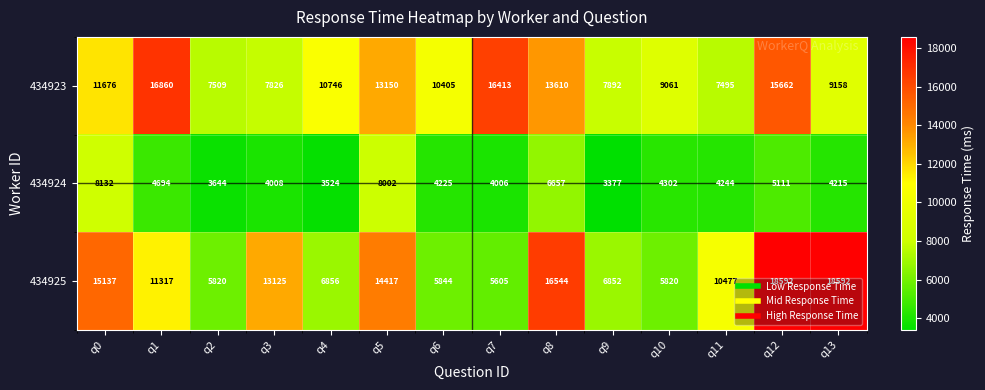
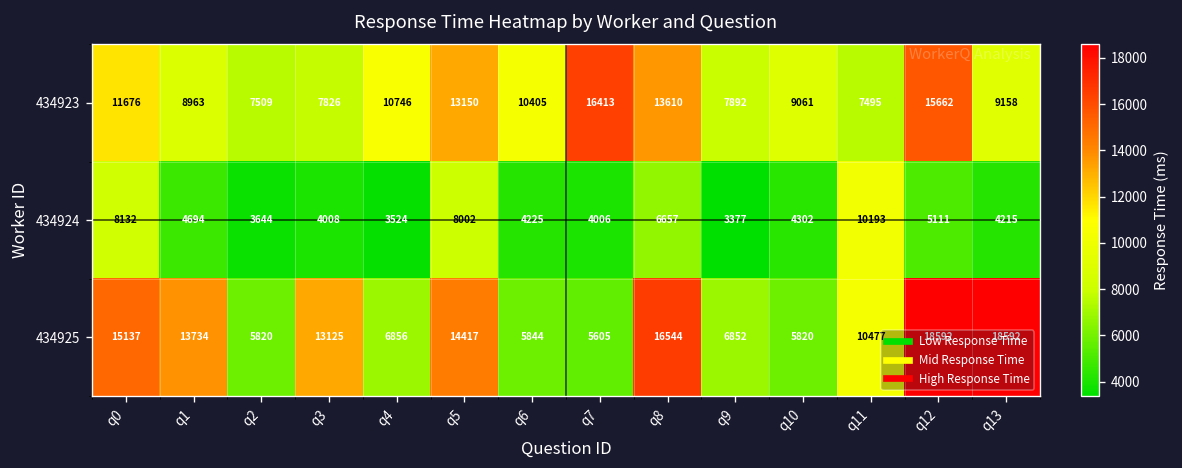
  {
    "434923": {
      "q0": 11676,
-     "q1": 16860,
+     "q1": 8963,
      "q2": 7509,
      "q3": 7826,
      "q4": 10746,
      "q5": 13150,
      "q6": 10405,
      "q7": 16413,
      "q8": 13610,
      "q9": 7892,
      "q10": 9061,
      "q11": 7495,
      "q13": 9158
    },
    "434924": {
      "q0": 8132,
      "q1": 4694,
      "q2": 3644,
      "q3": 4008,
      "q4": 3524,
      "q5": 8002,
      "q6": 4225,
      "q7": 4006,
      "q8": 6657,
      "q9": 3377,
      "q10": 4302,
-     "q11": 4244,
+     "q11": 10193,
      "q12": 5111,
      "q13": 4215
    },
    "434925": {
      "q0": 15137,
-     "q1": 11317,
+     "q1": 13734,
      "q2": 5820,
      "q3": 13125,
      "q4": 6856,
      "q5": 14417,
      "q6": 5844,
      "q7": 5605,
      "q8": 16544,
      "q9": 6852,
      "q10": 5820
    }
  }
